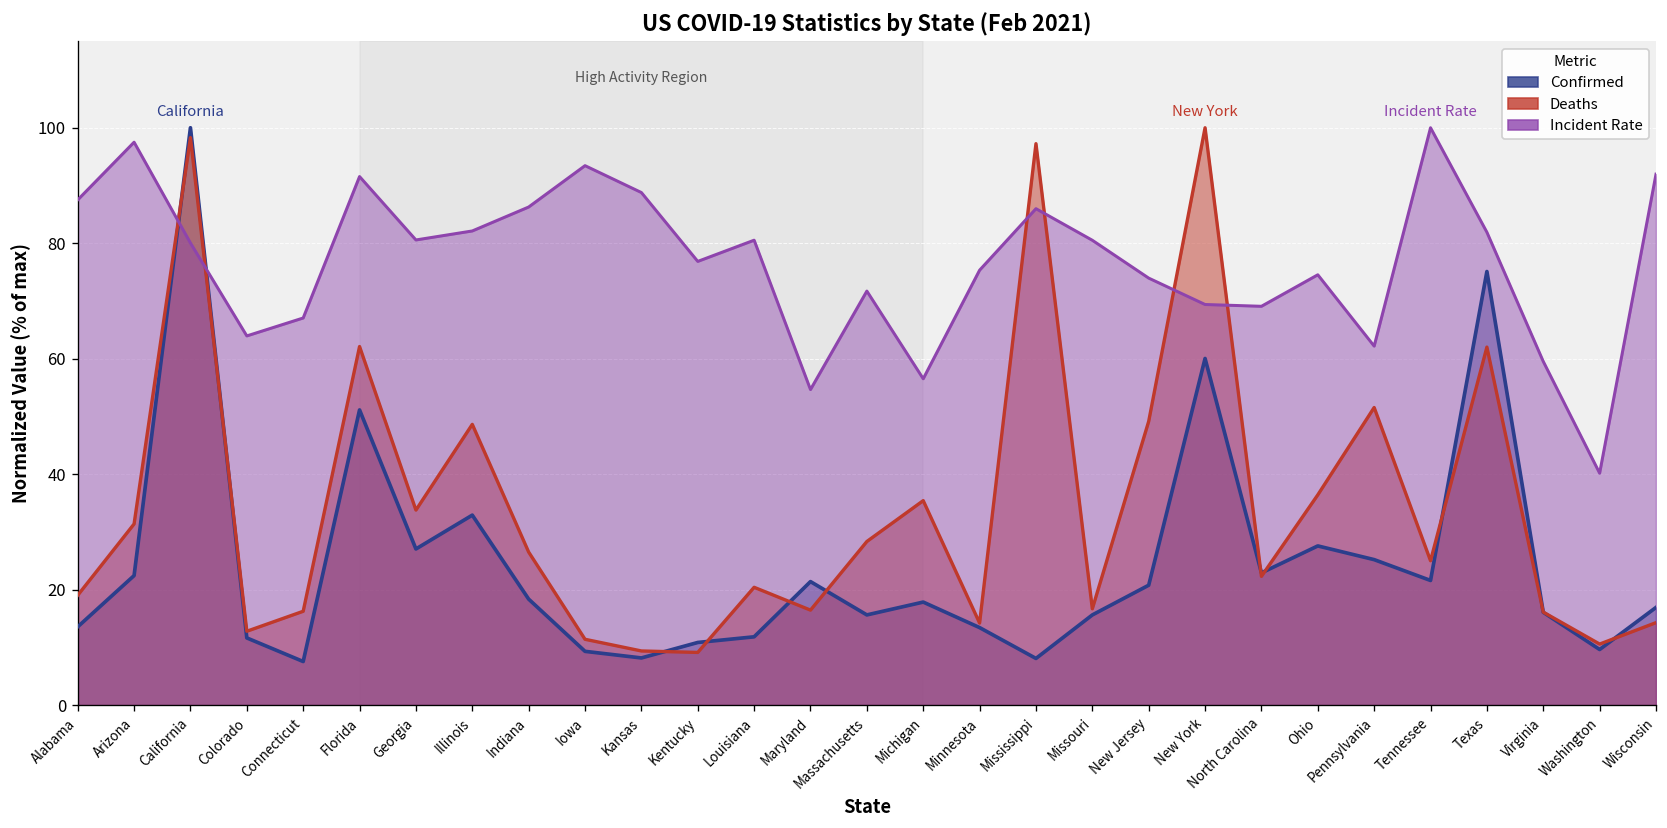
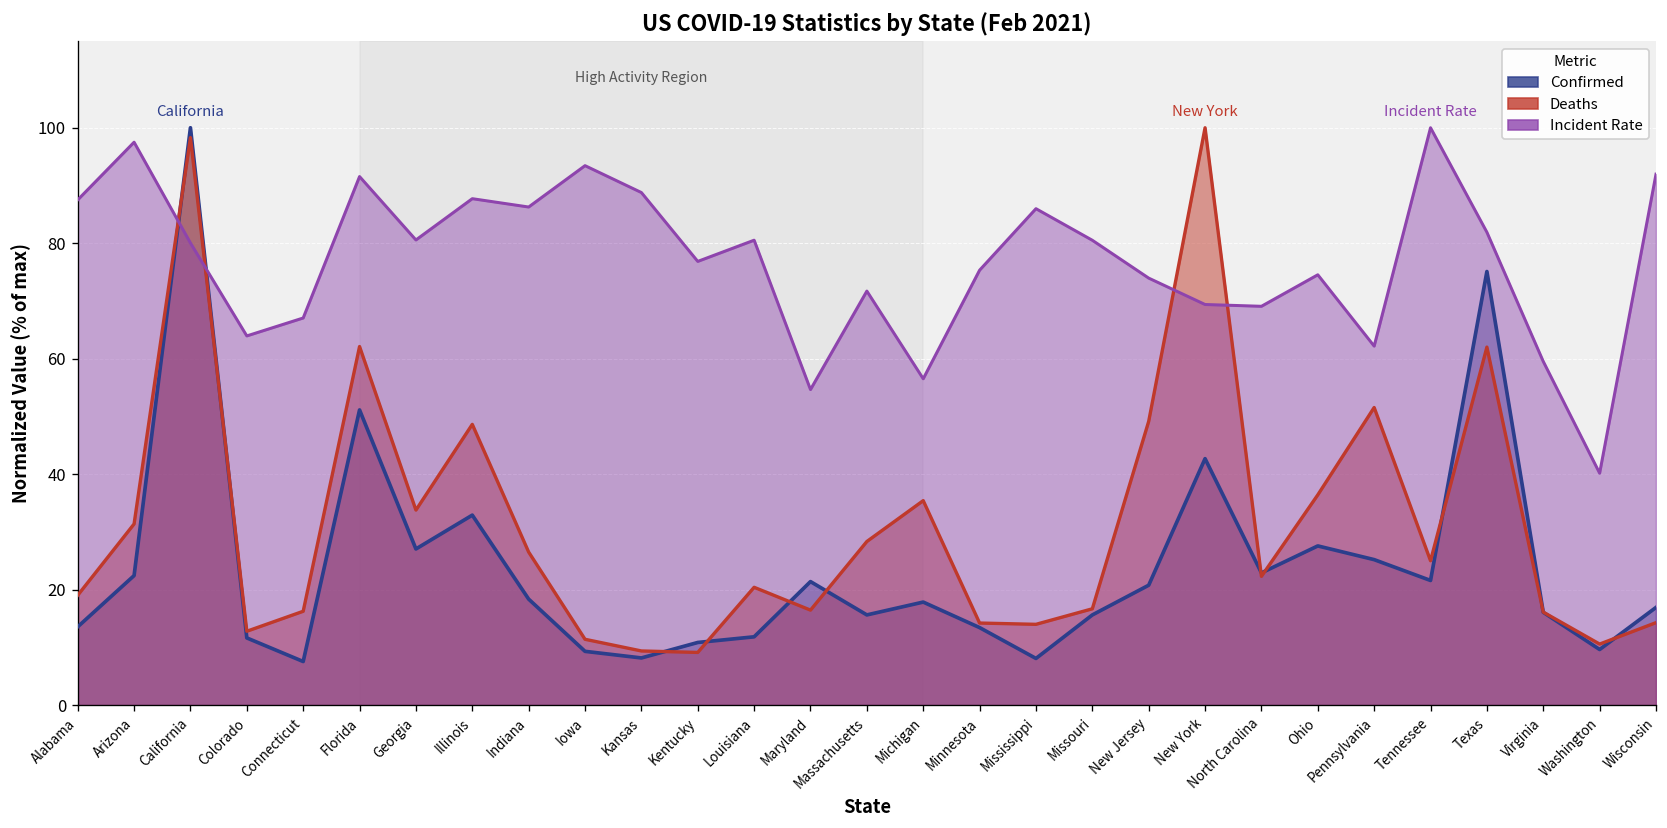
  {
    "Confirmed": {
      "Alabama": 14,
      "Arizona": 22,
      "California": 100,
      "Colorado": 12,
      "Connecticut": 8,
      "Florida": 51,
      "Georgia": 27,
      "Illinois": 33,
      "Indiana": 18,
      "Iowa": 9,
      "Kansas": 8,
      "Kentucky": 11,
      "Louisiana": 12,
      "Maryland": 21,
      "Massachusetts": 16,
      "Michigan": 18,
      "Minnesota": 13,
      "Mississippi": 8,
      "Missouri": 16,
      "New Jersey": 21,
-     "New York": 60,
+     "New York": 43,
      "North Carolina": 23,
      "Ohio": 28,
      "Pennsylvania": 25,
      "Tennessee": 22,
      "Texas": 75,
      "Washington": 10,
      "Wisconsin": 17
    },
    "Deaths": {
      "Alabama": 19,
      "Arizona": 31,
      "California": 98,
      "Colorado": 13,
      "Connecticut": 16,
      "Florida": 62,
      "Georgia": 34,
      "Illinois": 49,
      "Indiana": 27,
      "Iowa": 11,
      "Kansas": 9,
      "Kentucky": 9,
      "Louisiana": 20,
      "Maryland": 16,
      "Massachusetts": 28,
      "Michigan": 35,
      "Minnesota": 14,
-     "Mississippi": 97,
+     "Mississippi": 14,
      "Missouri": 17,
      "New Jersey": 49,
      "New York": 100,
      "North Carolina": 22,
      "Ohio": 36,
      "Pennsylvania": 52,
      "Tennessee": 25,
      "Texas": 62,
      "Washington": 11,
      "Wisconsin": 14
    },
    "Incident Rate": {
      "Alabama": 88,
      "Arizona": 97,
      "California": 80,
      "Colorado": 64,
      "Connecticut": 67,
      "Florida": 92,
      "Georgia": 81,
-     "Illinois": 82,
+     "Illinois": 88,
      "Indiana": 86,
      "Iowa": 93,
      "Kansas": 89,
      "Kentucky": 77,
      "Louisiana": 81,
      "Maryland": 55,
      "Massachusetts": 72,
      "Michigan": 57,
      "Minnesota": 75,
      "Mississippi": 86,
      "Missouri": 81,
      "New Jersey": 74,
      "New York": 69,
      "North Carolina": 69,
      "Ohio": 75,
      "Pennsylvania": 62,
      "Tennessee": 100,
      "Texas": 82,
      "Virginia": 60,
      "Washington": 40,
      "Wisconsin": 92
    }
  }
